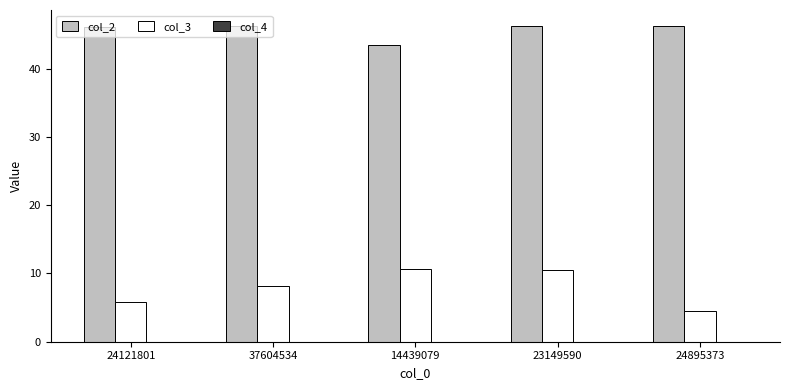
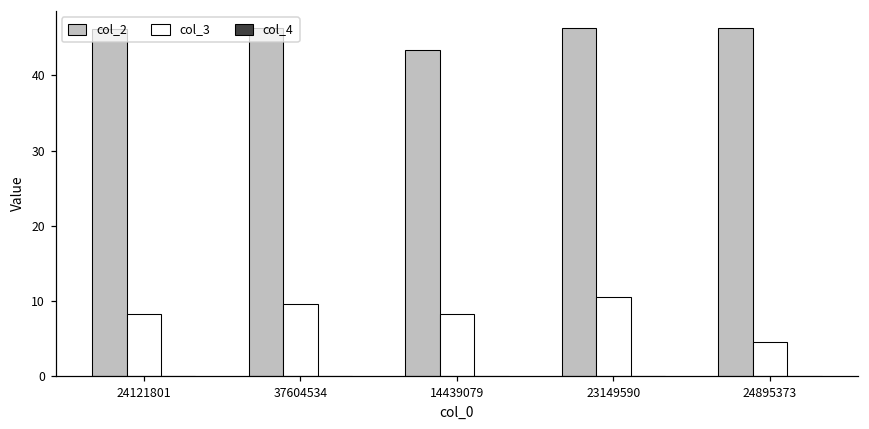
  {
    "col_2": {
      "14439079": 43,
      "23149590": 46,
      "24895373": 46
    },
    "col_3": {
-     "24121801": 6,
-     "37604534": 8,
-     "14439079": 11,
+     "24121801": 8,
+     "37604534": 10,
+     "14439079": 8,
      "23149590": 11,
      "24895373": 5
    }
  }
